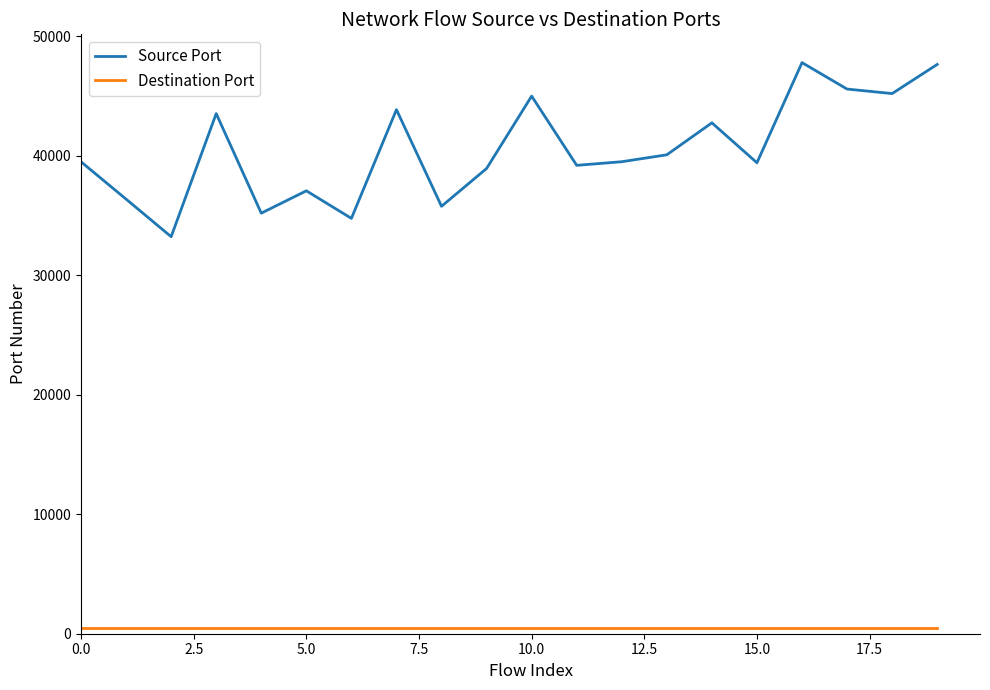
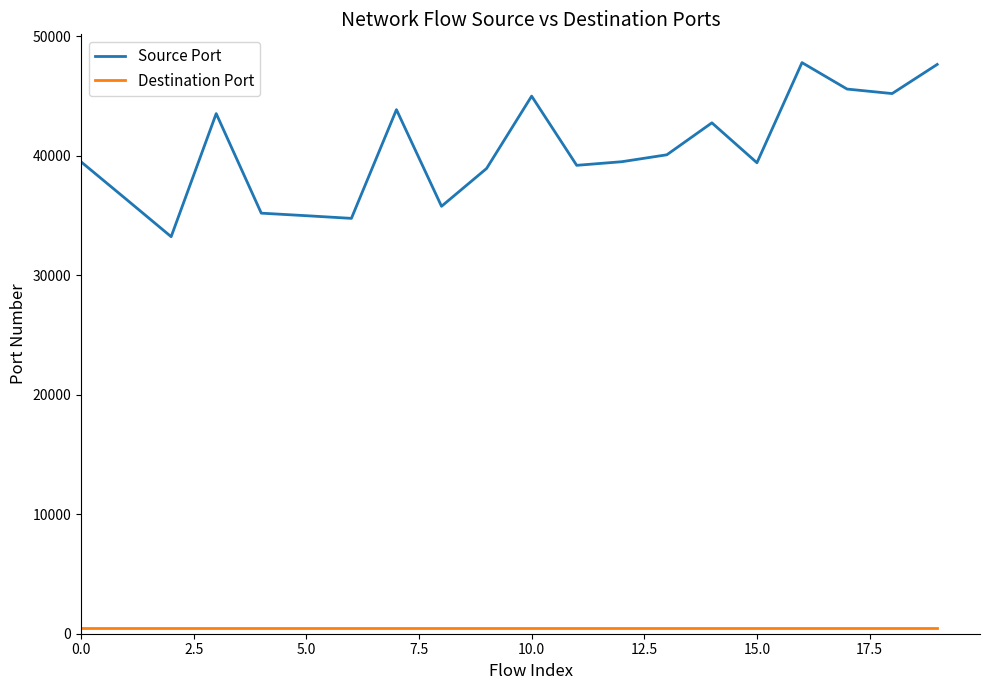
  {
    "Source Port": {
      "0.0": 39500,
-     "5.0": 37100,
+     "5.0": 35000,
      "10.0": 45000,
      "15.0": 39400
    },
    "Destination Port": {
      "0.0": 400,
      "5.0": 400,
      "10.0": 400,
      "15.0": 400
    }
  }
